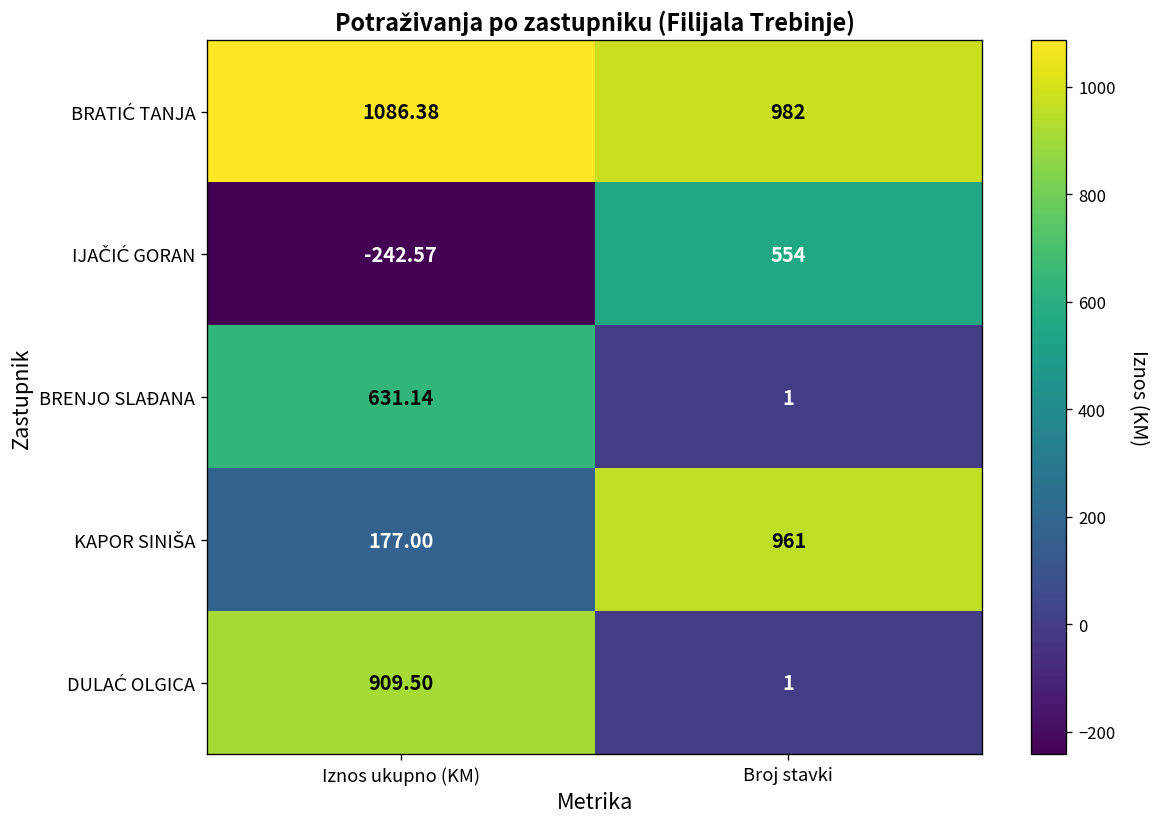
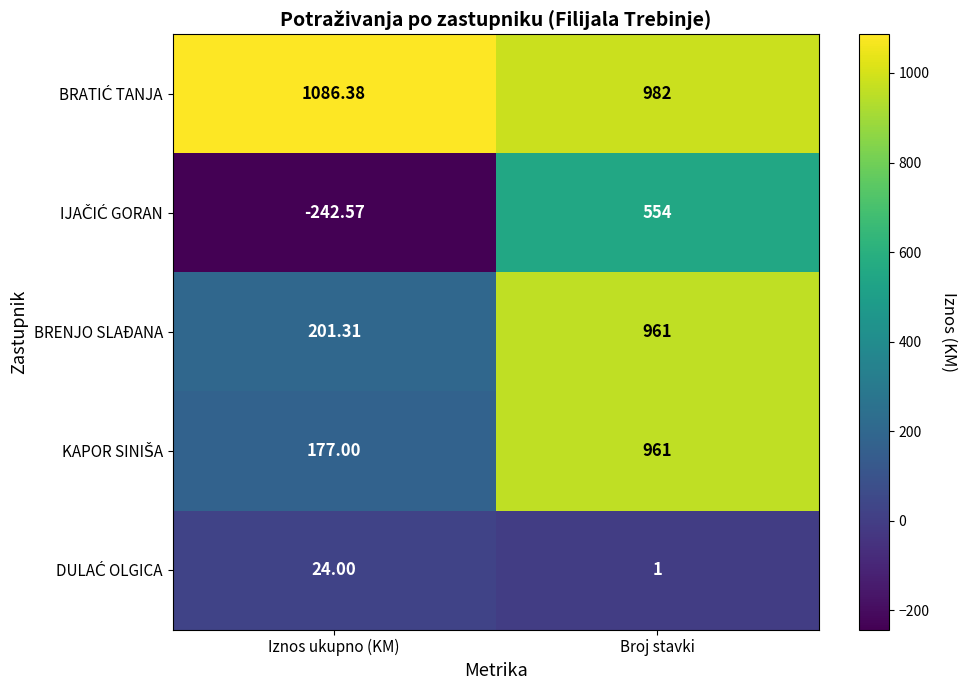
  {
    "BRATIĆ TANJA": {
      "Iznos ukupno (KM)": 1086.38,
      "Broj stavki": 982
    },
    "IJAČIĆ GORAN": {
      "Iznos ukupno (KM)": -242.57,
      "Broj stavki": 554
    },
    "BRENJO SLAĐANA": {
-     "Iznos ukupno (KM)": 631.14,
-     "Broj stavki": 1
+     "Iznos ukupno (KM)": 201.31,
+     "Broj stavki": 961
    },
    "KAPOR SINIŠA": {
      "Iznos ukupno (KM)": 177.00,
      "Broj stavki": 961
    },
    "DULAĆ OLGICA": {
-     "Iznos ukupno (KM)": 909.50,
+     "Iznos ukupno (KM)": 24.00,
      "Broj stavki": 1
    }
  }
